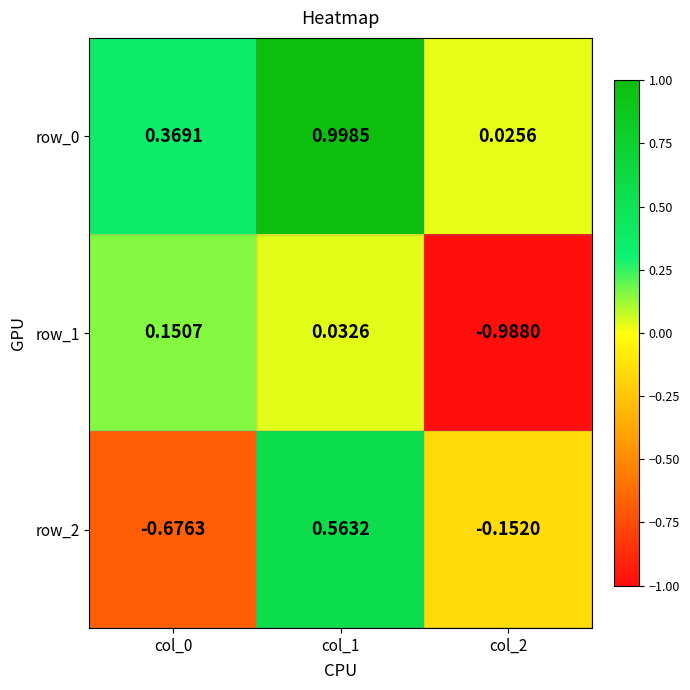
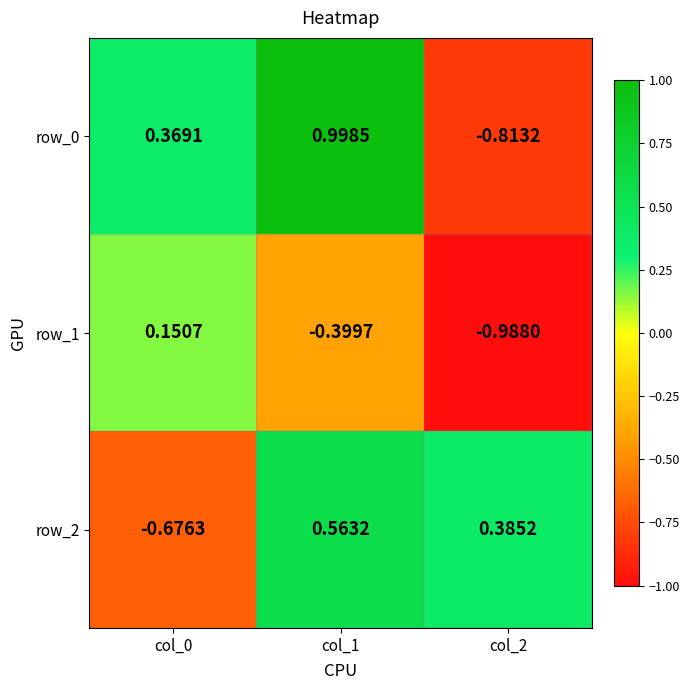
  {
    "row_0": {
      "col_0": 0.3691,
      "col_1": 0.9985,
-     "col_2": 0.0256
+     "col_2": -0.8132
    },
    "row_1": {
      "col_0": 0.1507,
-     "col_1": 0.0326,
+     "col_1": -0.3997,
      "col_2": -0.9880
    },
    "row_2": {
      "col_0": -0.6763,
      "col_1": 0.5632,
-     "col_2": -0.1520
+     "col_2": 0.3852
    }
  }
